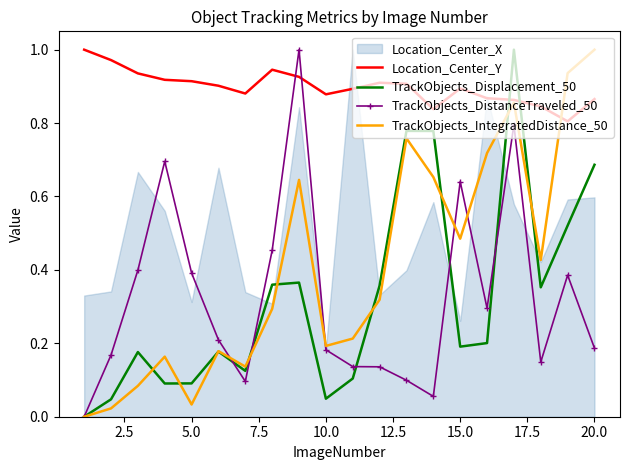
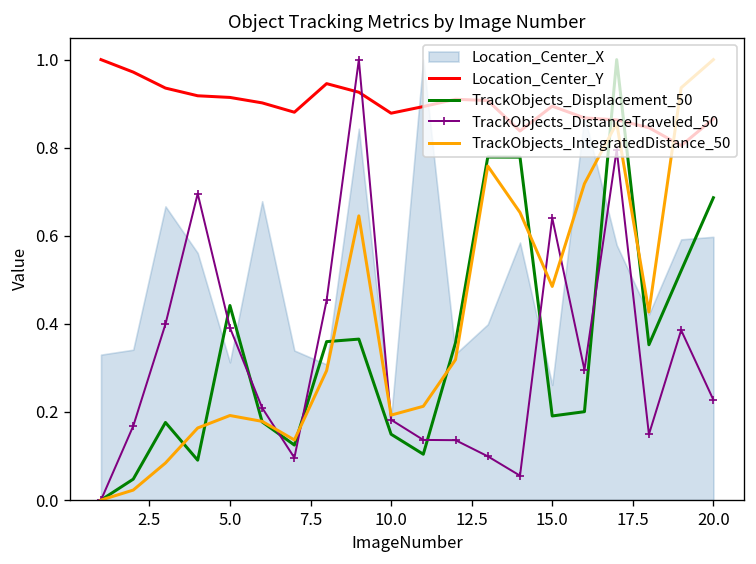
  {
    "Location_Center_Y": {
      "5.0": 0.91,
      "10.0": 0.88
    },
    "Location_Center_X": {
      "5.0": 0.31,
      "15.0": 0.26,
      "20.0": 0.60
    },
    "TrackObjects_Displacement_50": {
-     "5.0": 0.09,
-     "10.0": 0.05,
+     "5.0": 0.44,
+     "10.0": 0.15,
      "15.0": 0.19,
      "20.0": 0.69
    },
    "TrackObjects_DistanceTraveled_50": {
      "5.0": 0.39,
      "15.0": 0.64,
-     "20.0": 0.19
+     "20.0": 0.23
    },
    "TrackObjects_IntegratedDistance_50": {
-     "5.0": 0.03,
+     "5.0": 0.19,
      "10.0": 0.19,
      "15.0": 0.49
    }
  }
